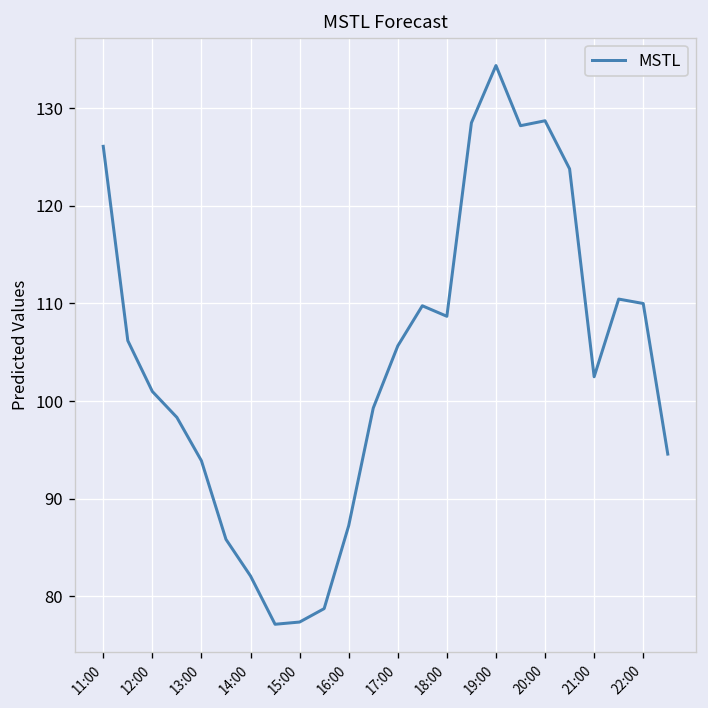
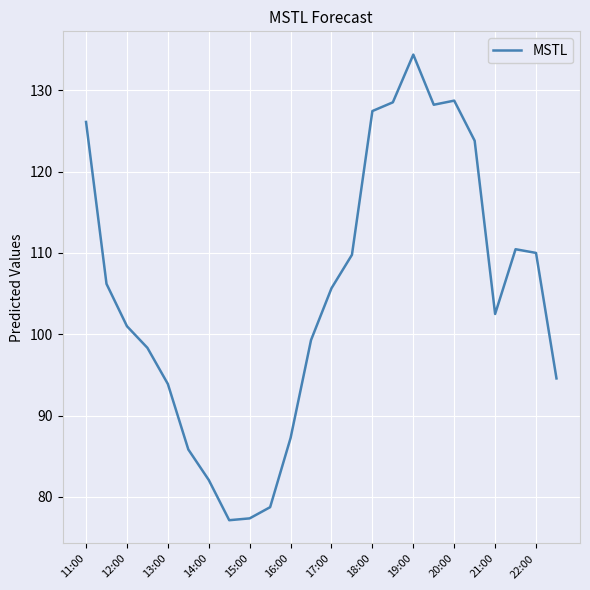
  {
    "11:00": 126,
    "12:00": 101,
    "13:00": 94,
    "14:00": 82,
    "15:00": 77,
    "16:00": 87,
    "17:00": 106,
-   "18:00": 109,
+   "18:00": 127,
    "19:00": 134,
    "20:00": 129,
    "21:00": 102,
    "22:00": 110
  }
